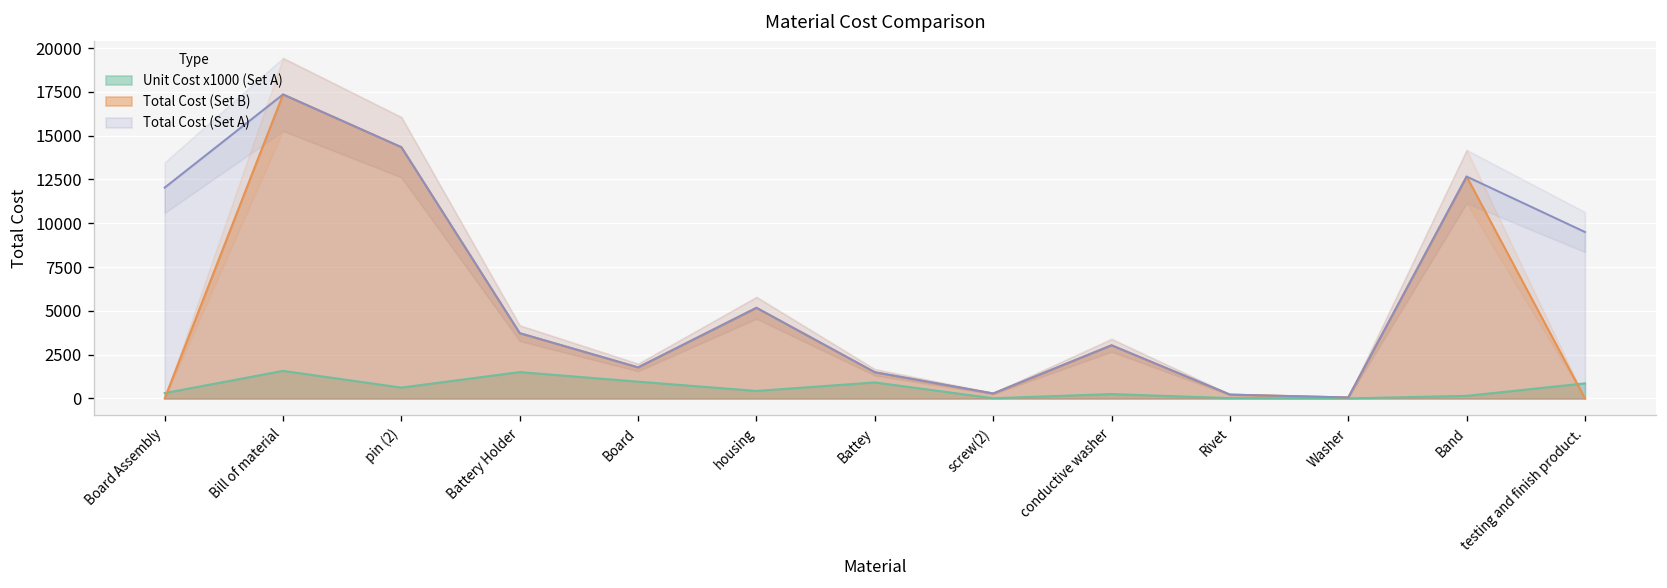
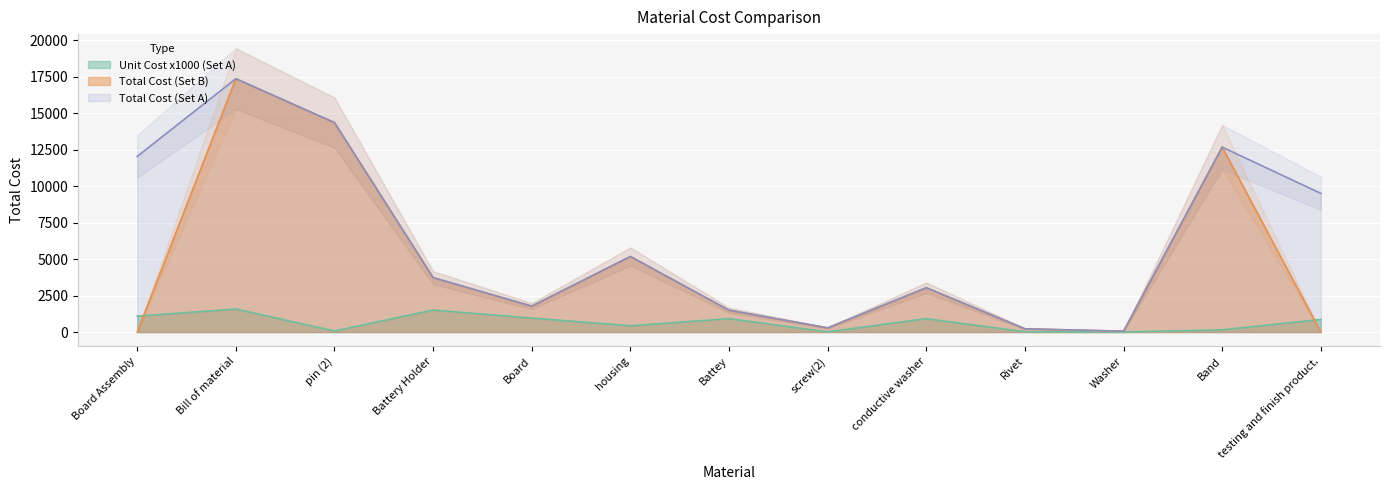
  {
    "Unit Cost x1000 (Set A)": {
-     "Board Assembly": 300,
+     "Board Assembly": 1100,
      "Bill of material": 1600,
-     "pin (2)": 600,
+     "pin (2)": 100,
      "Battery Holder": 1500,
      "Board": 1000,
      "housing": 400,
      "Battey": 900,
      "screw(2)": 0,
-     "conductive washer": 300,
+     "conductive washer": 900,
      "Rivet": 0,
      "Band": 200,
      "testing and finish product.": 900
    }
  }
